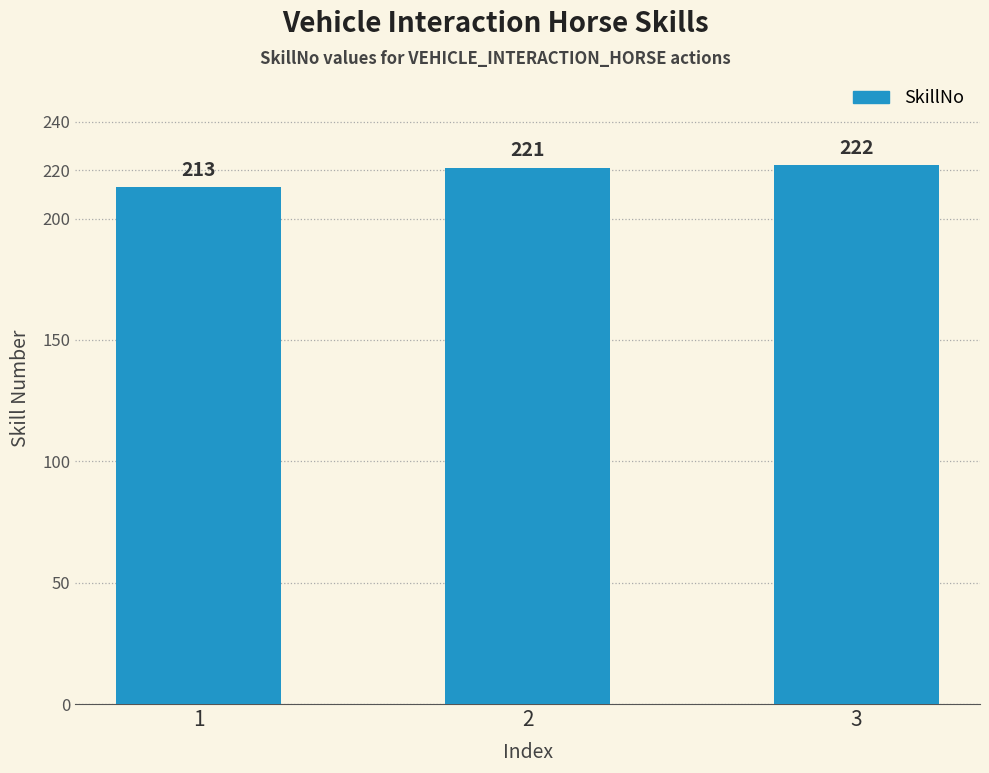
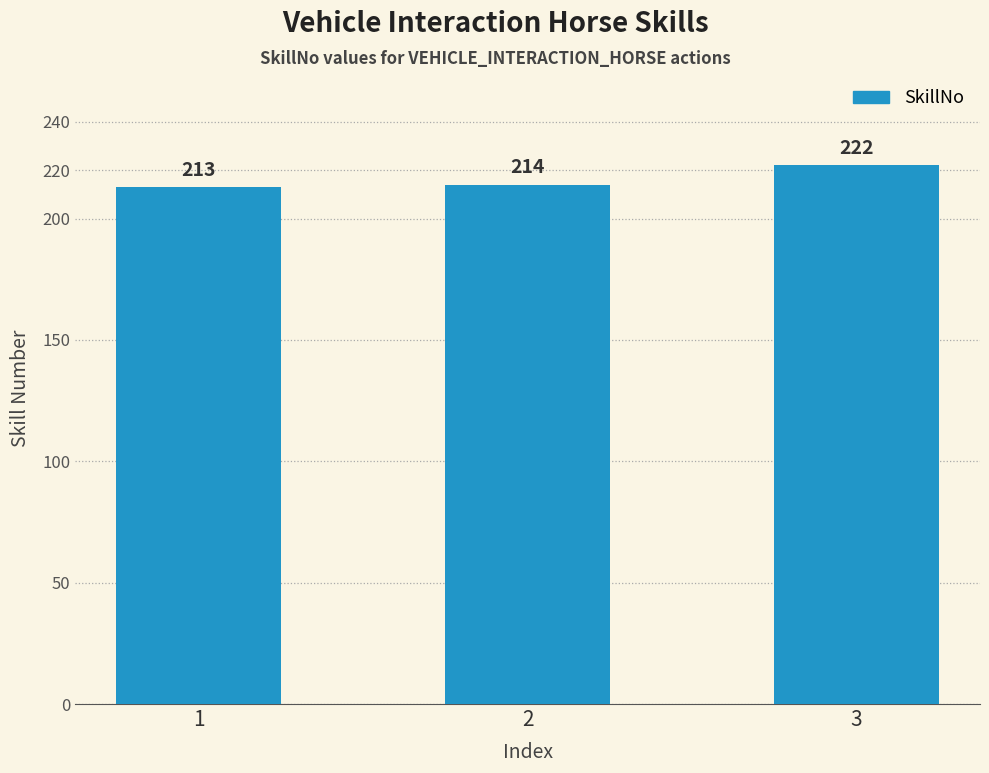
  {
    "1": 213,
-   "2": 221,
+   "2": 214,
    "3": 222
  }
